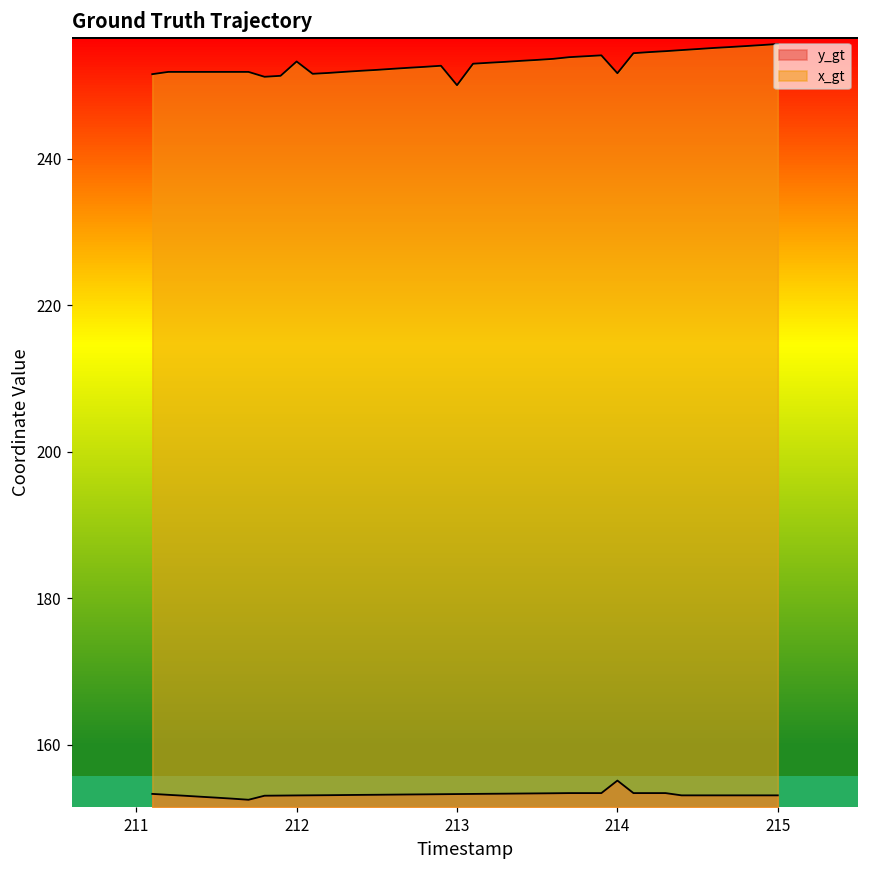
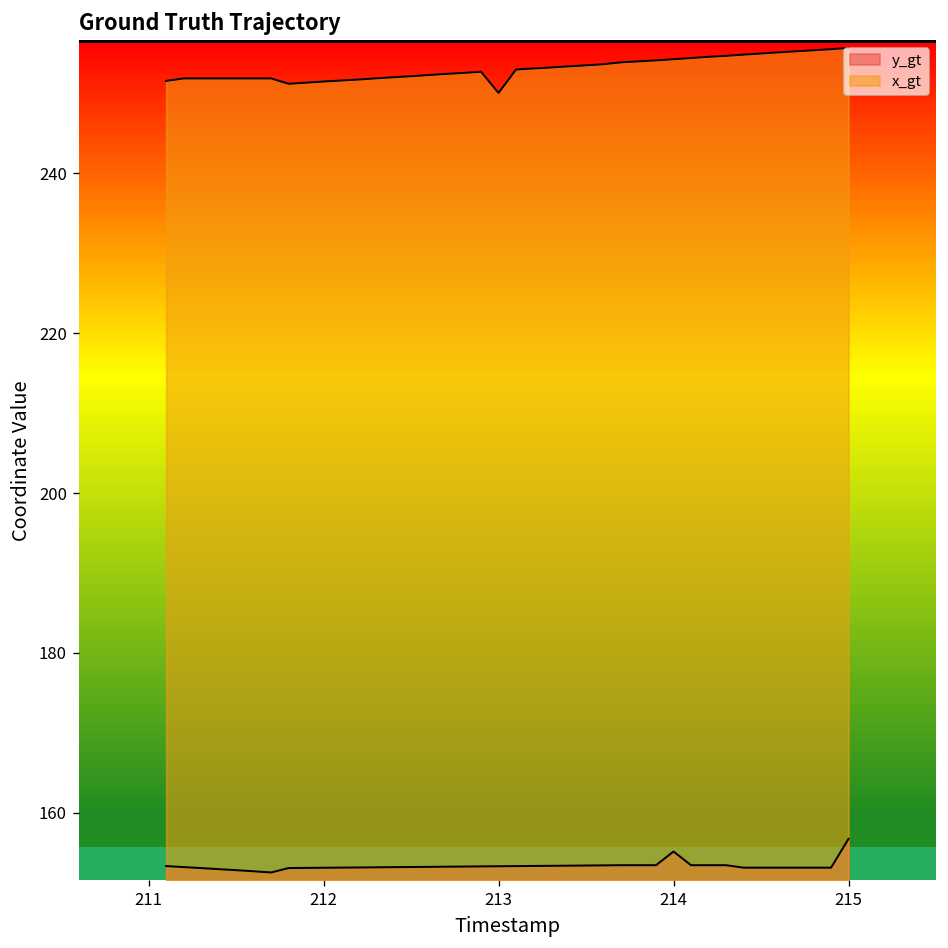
  {
    "y_gt": {
      "212": 153,
      "213": 153,
      "214": 155,
-     "215": 153
+     "215": 157
    },
    "x_gt": {
-     "212": 253,
+     "212": 252,
      "213": 250,
-     "214": 252
+     "214": 254
    }
  }
